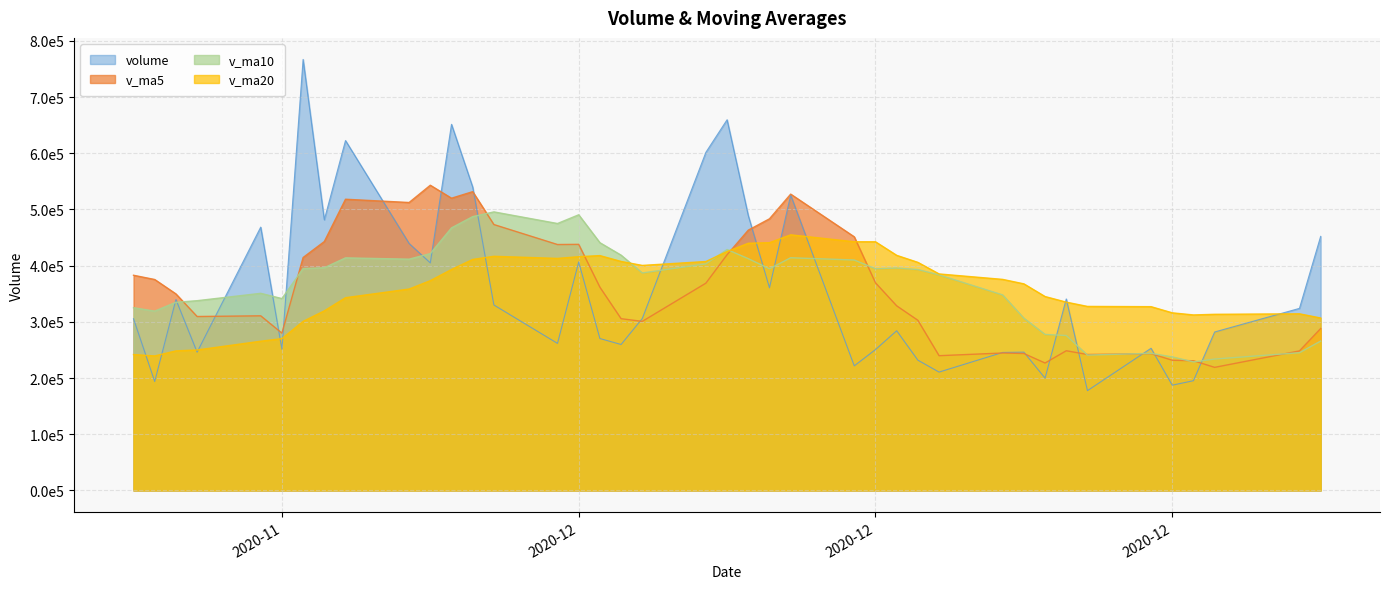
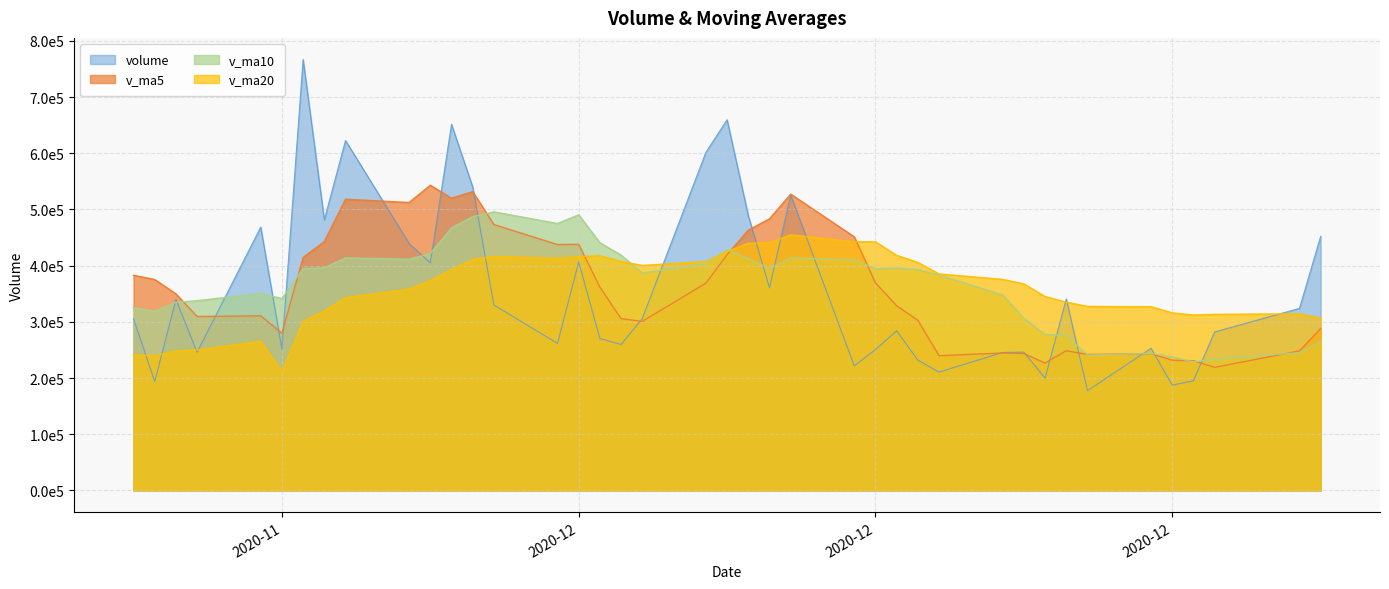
  {
    "volume": {
      "2020-11": 250000
    },
    "v_ma5": {
      "2020-11": 280000
    },
    "v_ma10": {
      "2020-11": 340000
    },
    "v_ma20": {
-     "2020-11": 270000
+     "2020-11": 210000
    }
  }
